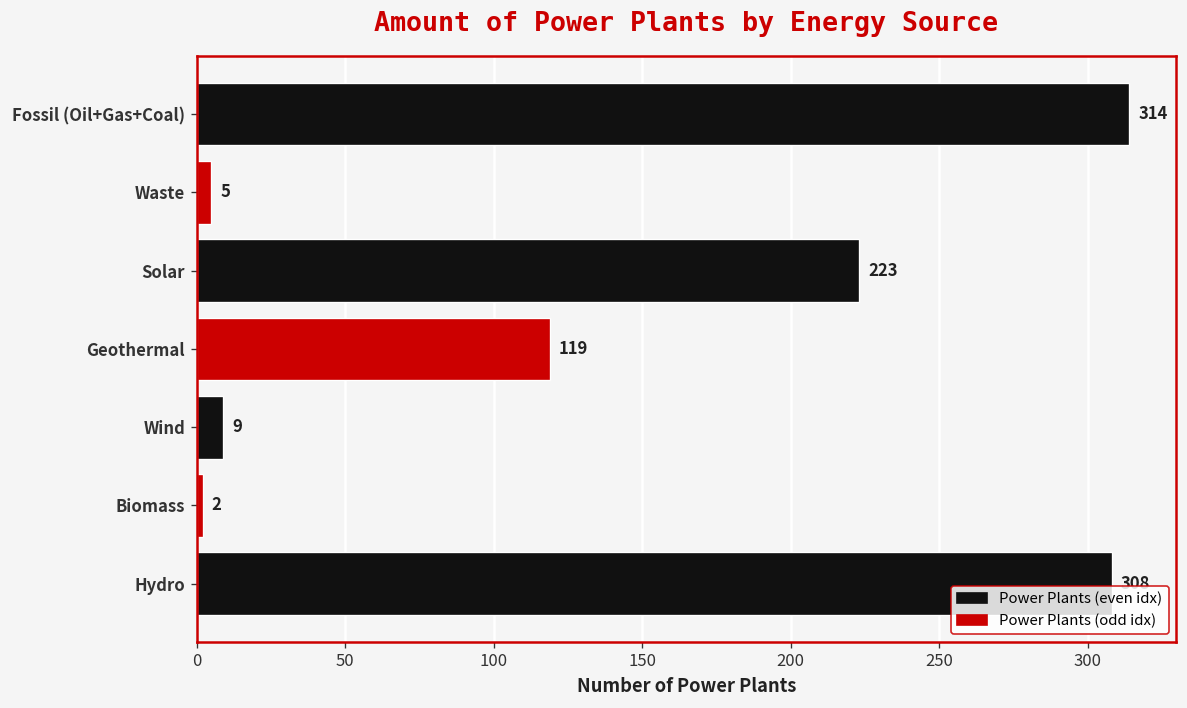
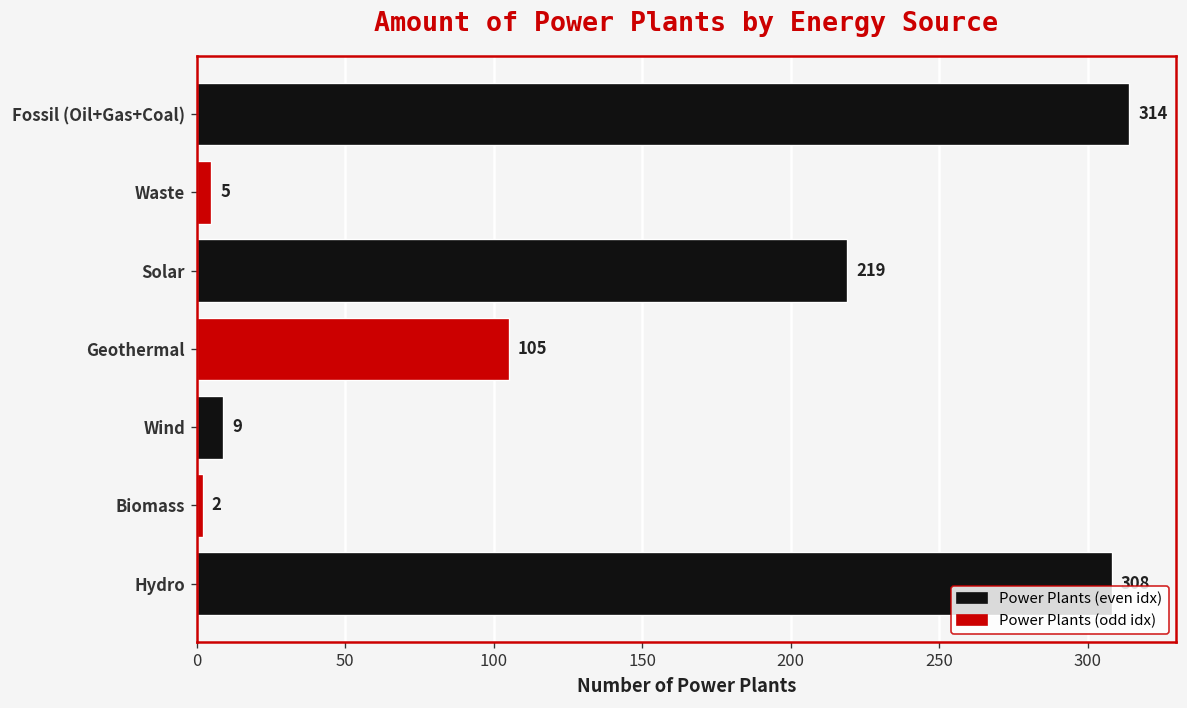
  {
    "Fossil (Oil+Gas+Coal)": 314,
    "Waste": 5,
-   "Solar": 223,
-   "Geothermal": 119,
+   "Solar": 219,
+   "Geothermal": 105,
    "Wind": 9,
    "Biomass": 2
  }
